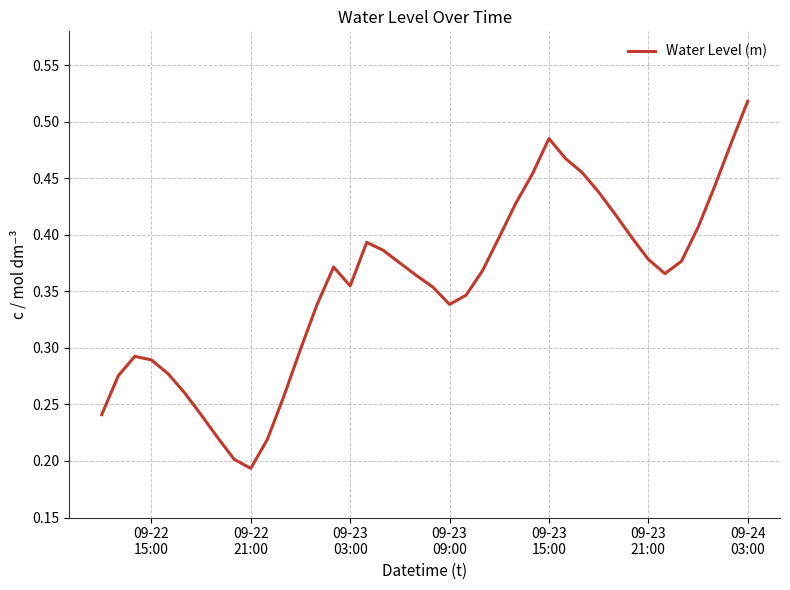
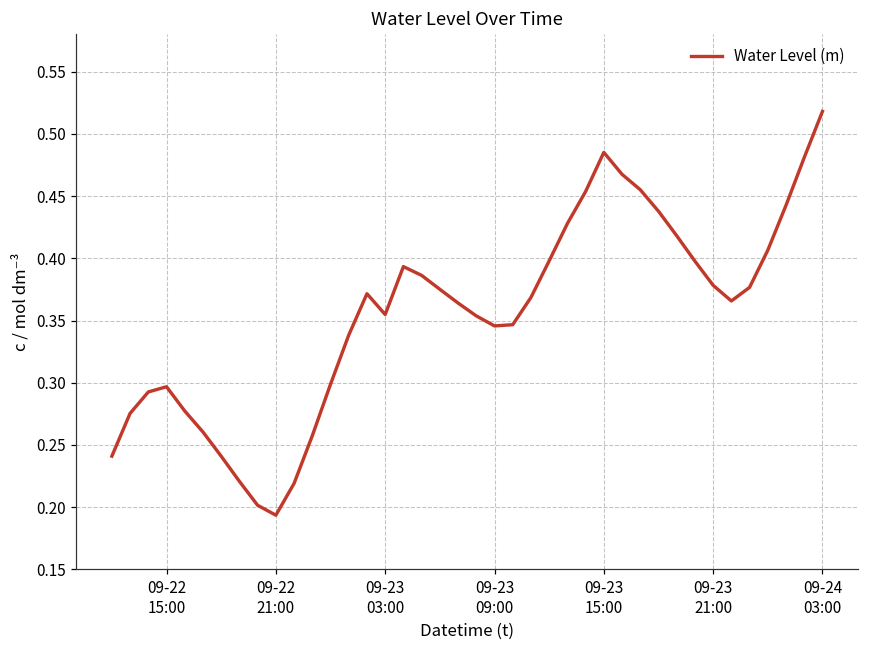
  {
-   "09-22 15:00": 0.289,
+   "09-22 15:00": 0.297,
    "09-22 21:00": 0.193,
    "09-23 03:00": 0.355,
-   "09-23 09:00": 0.338,
+   "09-23 09:00": 0.346,
    "09-23 15:00": 0.485,
    "09-23 21:00": 0.378,
    "09-24 03:00": 0.518
  }
